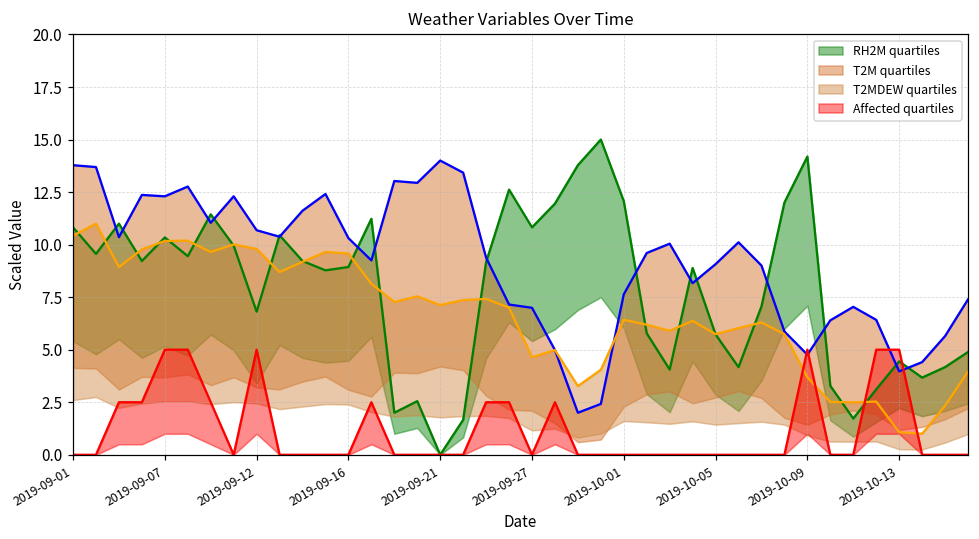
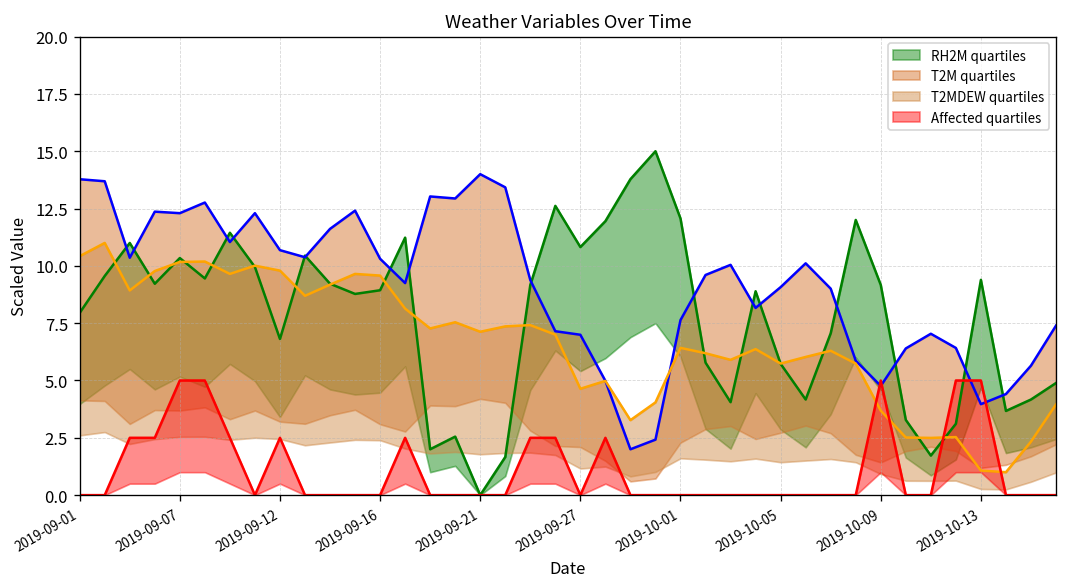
  {
    "RH2M quartiles": {
-     "2019-09-01": 10.8,
+     "2019-09-01": 7.9,
      "2019-09-07": 10.3,
      "2019-09-12": 6.8,
      "2019-09-16": 8.9,
      "2019-09-27": 10.8,
      "2019-10-01": 12.1,
-     "2019-10-09": 14.2,
-     "2019-10-13": 4.4
+     "2019-10-09": 9.2,
+     "2019-10-13": 9.4
    },
    "Affected quartiles": {
      "2019-09-01": 0.0,
      "2019-09-07": 5.0,
-     "2019-09-12": 5.0,
+     "2019-09-12": 2.5,
      "2019-09-16": 0.0,
      "2019-09-27": 0.0,
      "2019-10-01": 0.0,
      "2019-10-05": 0.0,
      "2019-10-09": 5.0,
      "2019-10-13": 5.0
    }
  }
